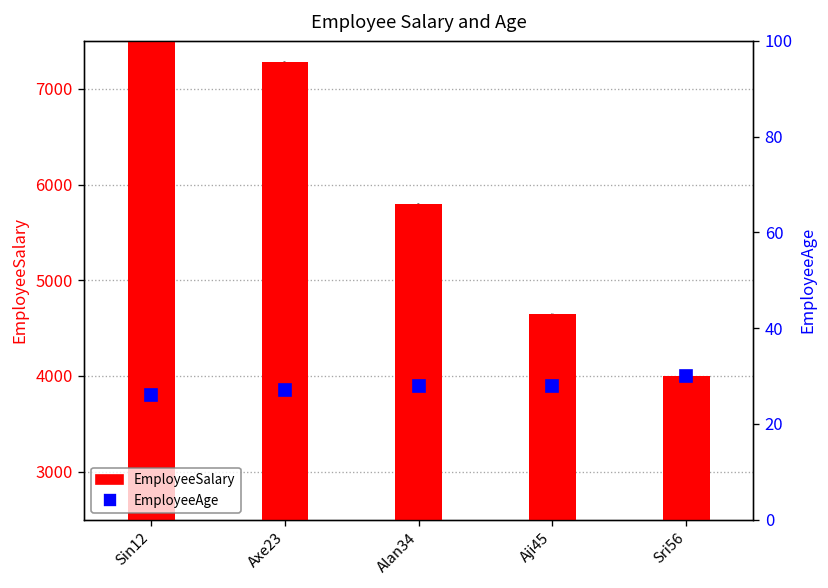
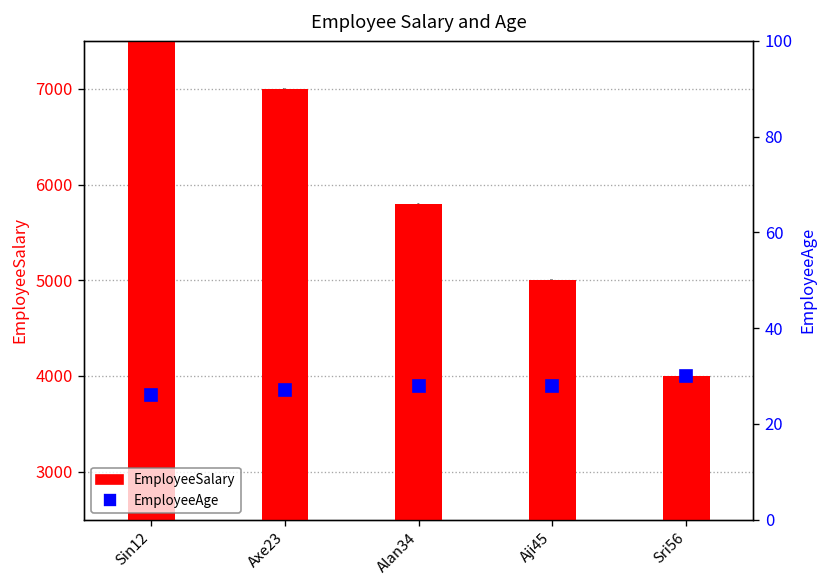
  {
    "EmployeeSalary": {
-     "Axe23": 7279,
+     "Axe23": 7000,
      "Alan34": 5792,
-     "Aji45": 4646
+     "Aji45": 5000
    }
  }
